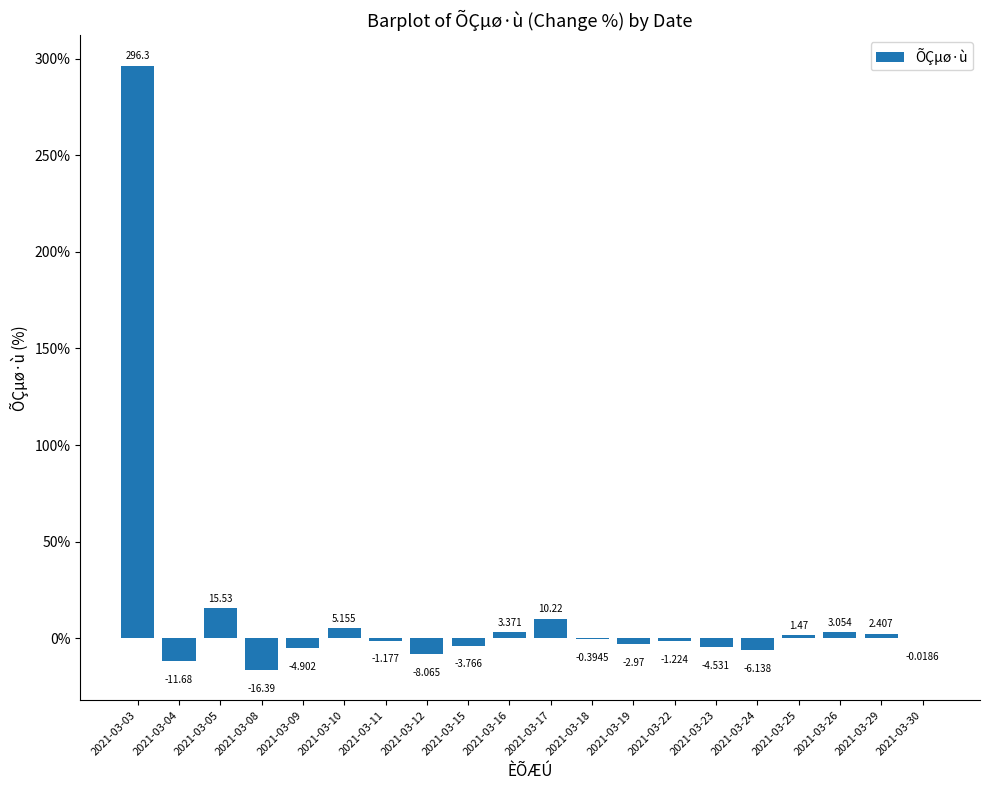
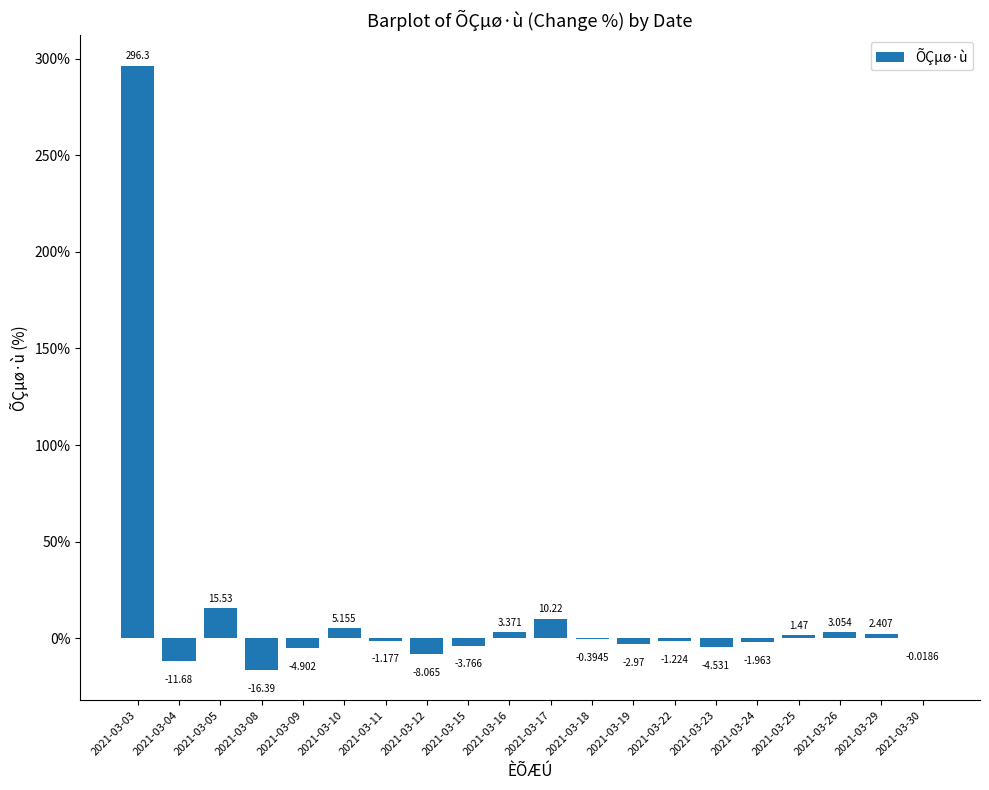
  {
    "2021-03-03": 296.3,
    "2021-03-04": -11.68,
    "2021-03-05": 15.53,
    "2021-03-08": -16.39,
    "2021-03-09": -4.902,
    "2021-03-10": 5.155,
    "2021-03-11": -1.177,
    "2021-03-12": -8.065,
    "2021-03-15": -3.766,
    "2021-03-16": 3.371,
    "2021-03-17": 10.22,
    "2021-03-18": -0.3945,
    "2021-03-19": -2.97,
    "2021-03-22": -1.224,
    "2021-03-23": -4.531,
-   "2021-03-24": -6.138,
+   "2021-03-24": -1.963,
    "2021-03-25": 1.47,
    "2021-03-26": 3.054,
    "2021-03-29": 2.407,
    "2021-03-30": -0.0186
  }
